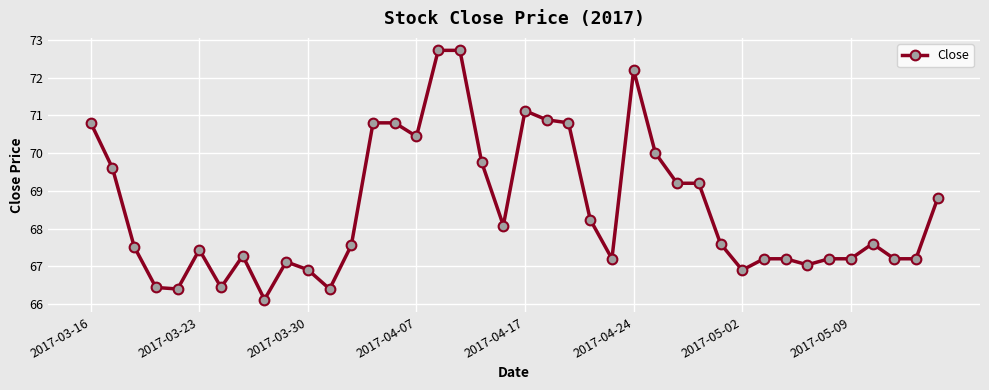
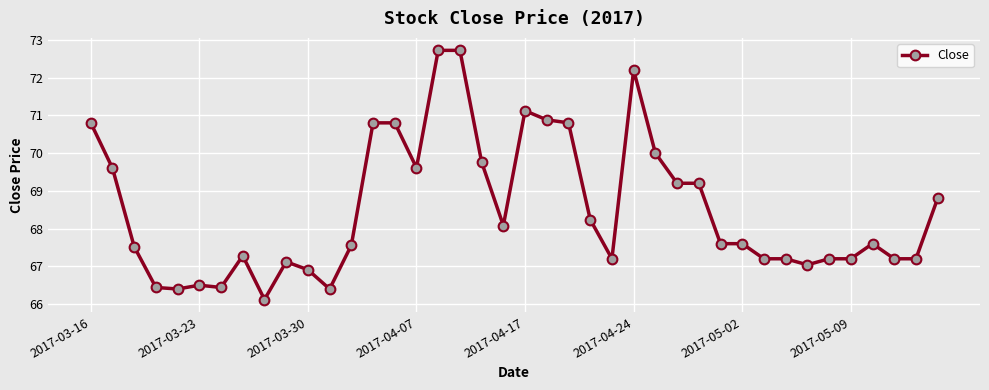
  {
    "2017-03-16": 70.8,
-   "2017-03-23": 67.4,
+   "2017-03-23": 66.5,
    "2017-03-30": 66.9,
-   "2017-04-07": 70.4,
+   "2017-04-07": 69.6,
    "2017-04-17": 71.1,
    "2017-04-24": 72.2,
-   "2017-05-02": 66.9,
+   "2017-05-02": 67.6,
    "2017-05-09": 67.2
  }
